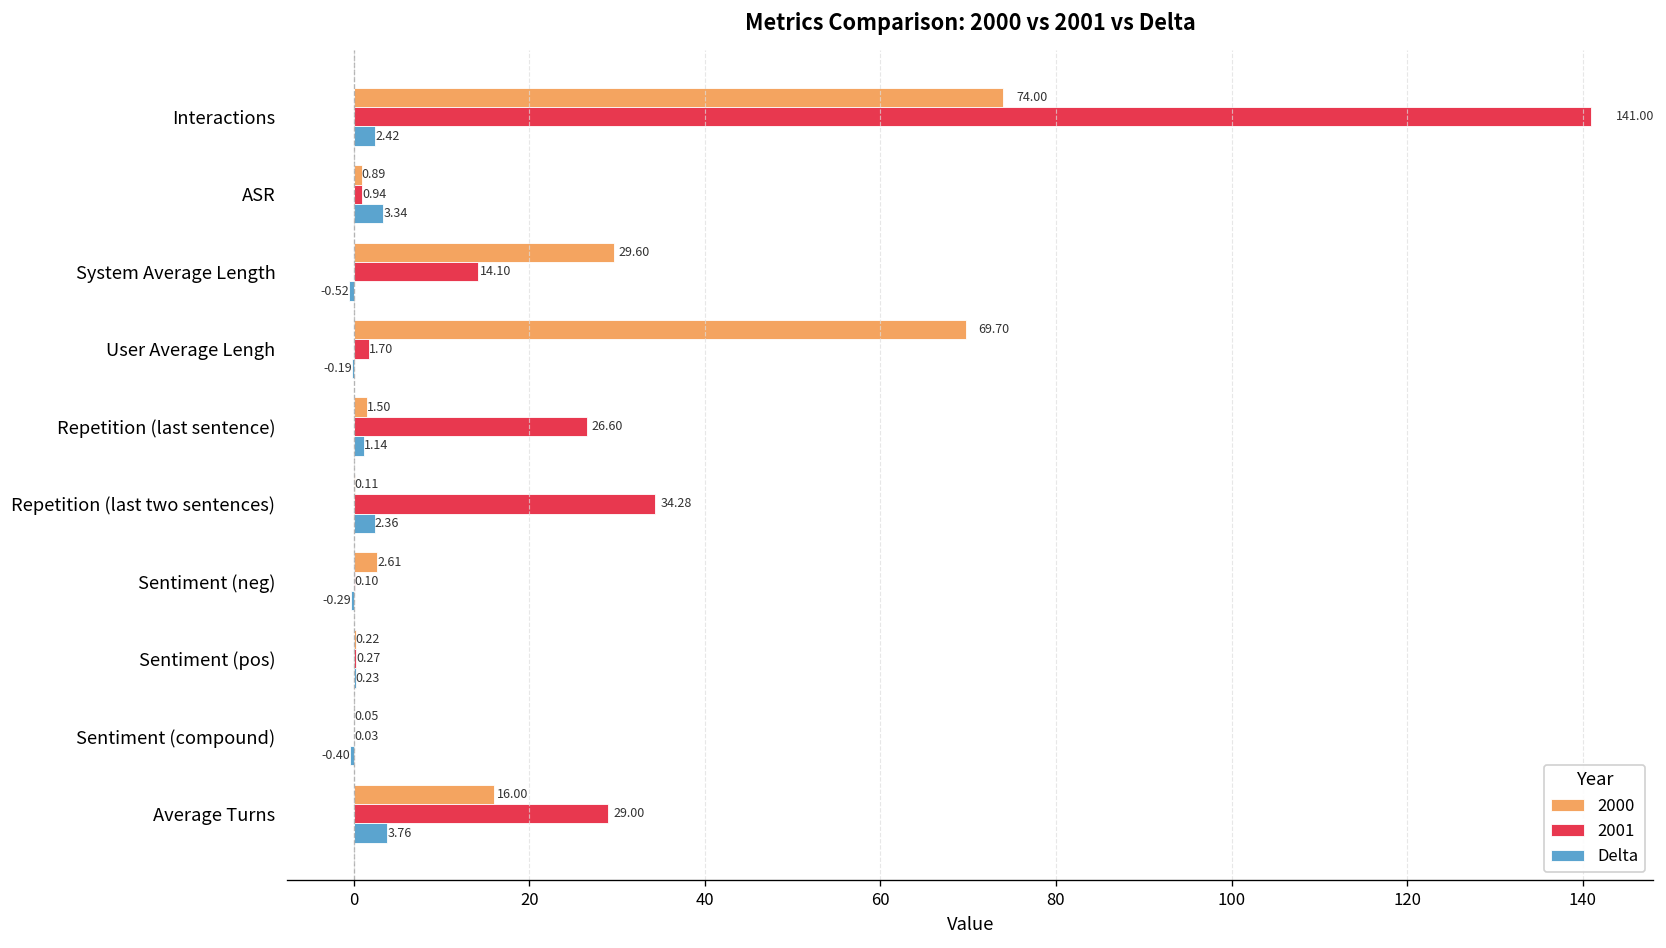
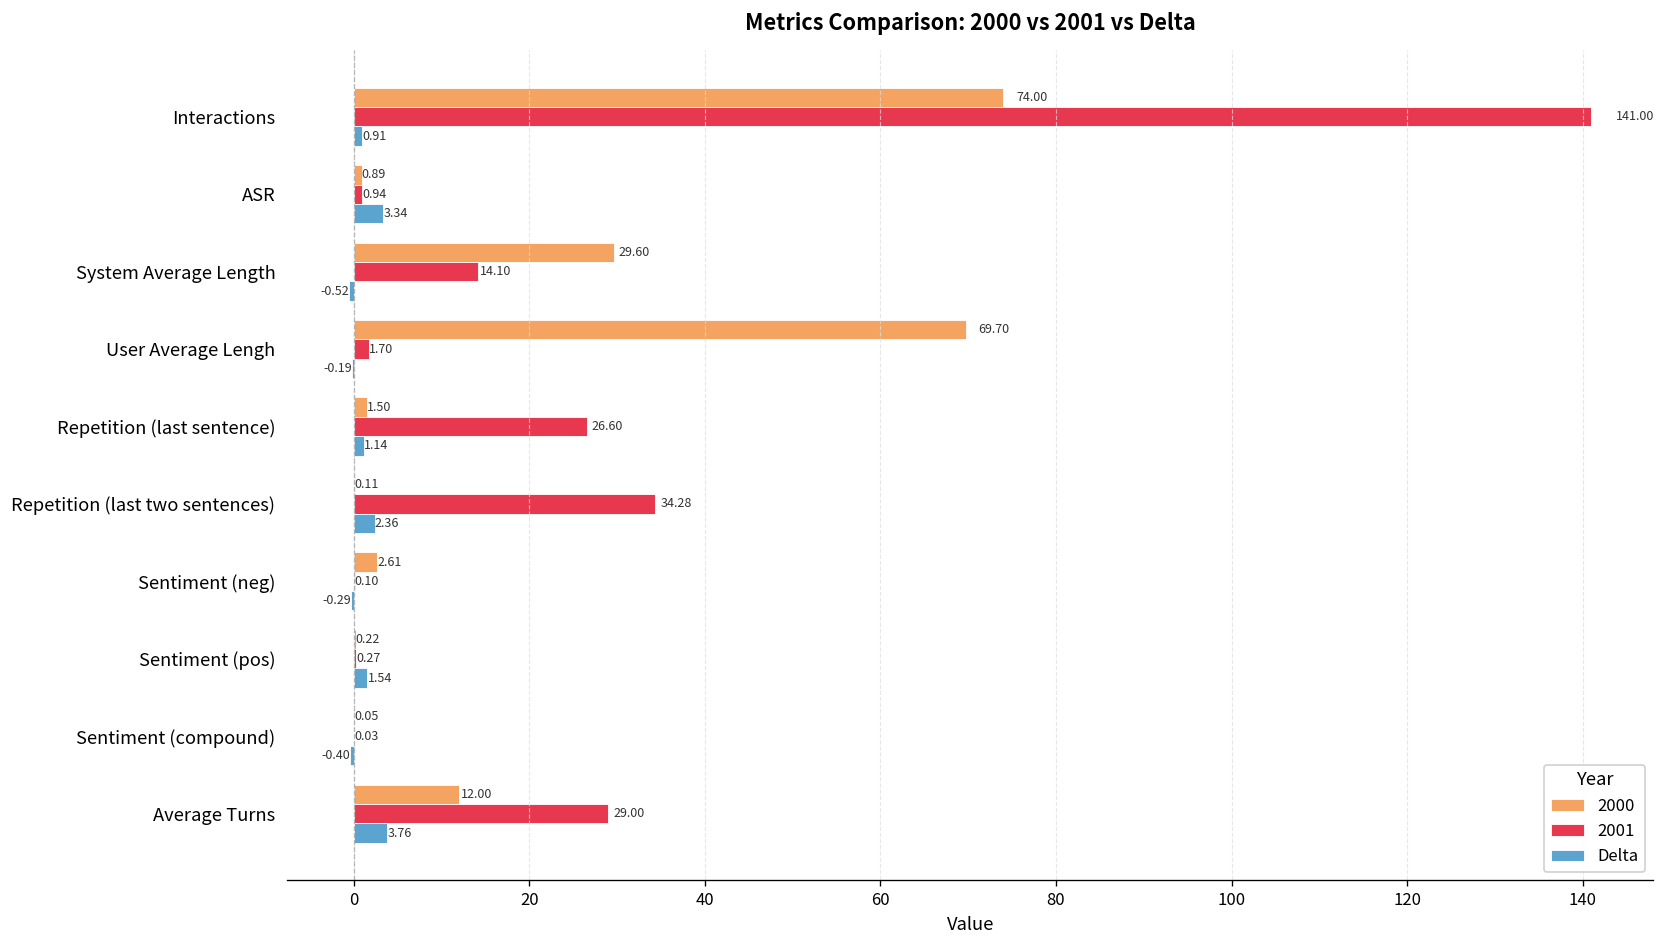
  {
    "2000": {
      "Interactions": 74.00,
      "ASR": 0.89,
      "System Average Length": 29.60,
      "User Average Lengh": 69.70,
      "Repetition (last sentence)": 1.50,
      "Repetition (last two sentences)": 0.11,
      "Sentiment (neg)": 2.61,
      "Sentiment (pos)": 0.22,
      "Sentiment (compound)": 0.05,
-     "Average Turns": 16.00
+     "Average Turns": 12.00
    },
    "2001": {
      "Interactions": 141.00,
      "ASR": 0.94,
      "System Average Length": 14.10,
      "User Average Lengh": 1.70,
      "Repetition (last sentence)": 26.60,
      "Repetition (last two sentences)": 34.28,
      "Sentiment (neg)": 0.10,
      "Sentiment (pos)": 0.27,
      "Sentiment (compound)": 0.03,
      "Average Turns": 29.00
    },
    "Delta": {
-     "Interactions": 2.42,
+     "Interactions": 0.91,
      "ASR": 3.34,
      "System Average Length": -0.52,
      "User Average Lengh": -0.19,
      "Repetition (last sentence)": 1.14,
      "Repetition (last two sentences)": 2.36,
      "Sentiment (neg)": -0.29,
-     "Sentiment (pos)": 0.23,
+     "Sentiment (pos)": 1.54,
      "Sentiment (compound)": -0.40,
      "Average Turns": 3.76
    }
  }
